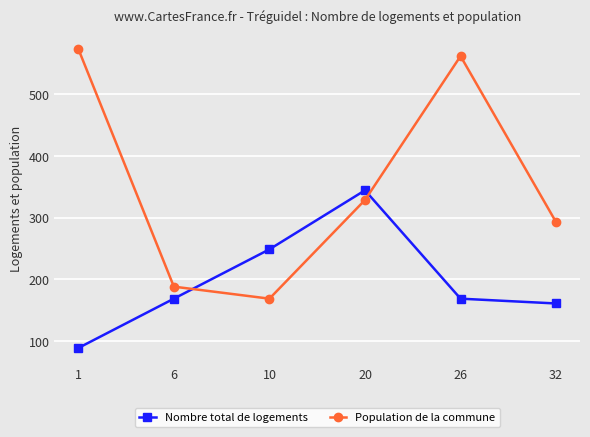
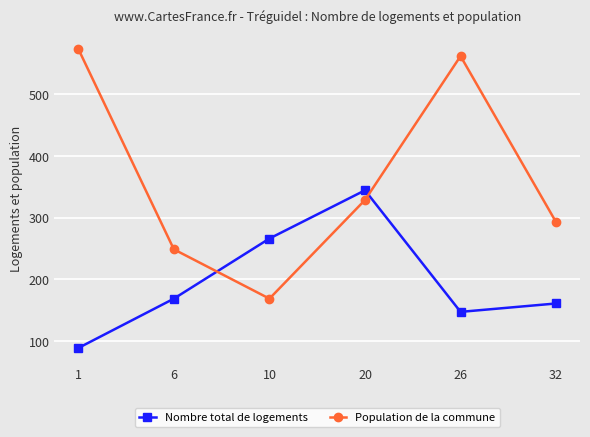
  {
    "Nombre total de logements": {
      "1": 90,
      "6": 170,
-     "10": 250,
+     "10": 270,
      "20": 340,
-     "26": 170,
+     "26": 150,
      "32": 160
    },
    "Population de la commune": {
      "1": 570,
-     "6": 190,
+     "6": 250,
      "10": 170,
      "20": 330,
      "26": 560,
      "32": 290
    }
  }
